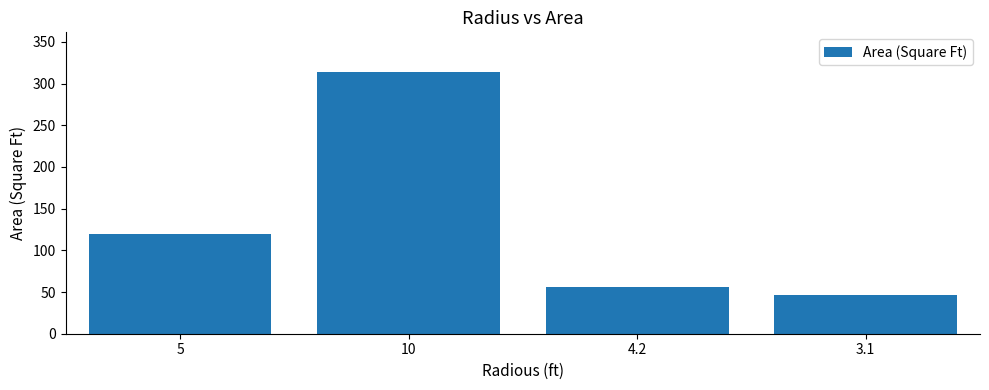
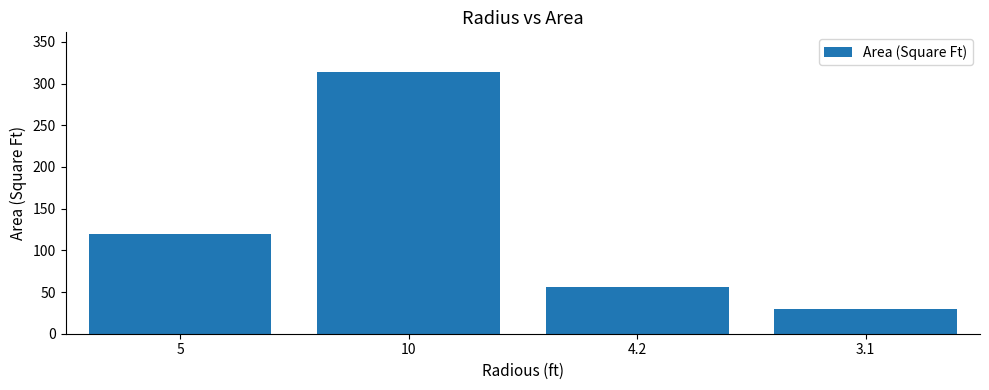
  {
    "5": 120,
    "10": 310,
    "4.2": 60,
-   "3.1": 50
+   "3.1": 30
  }
